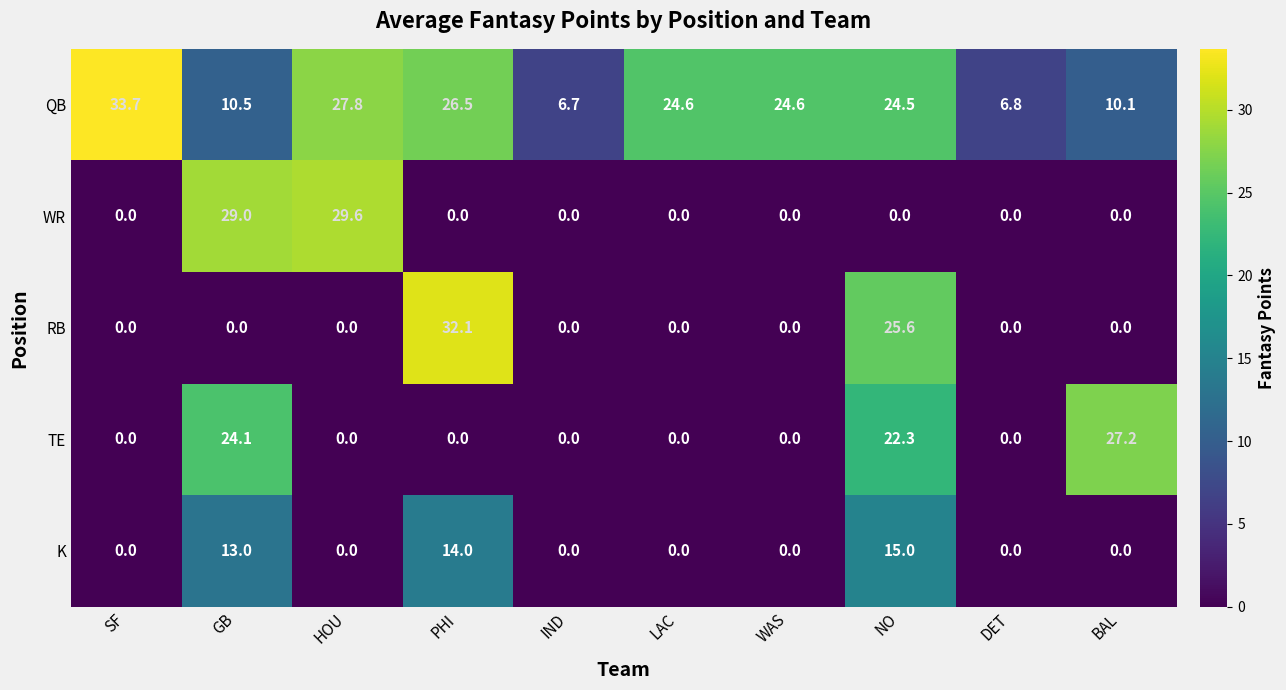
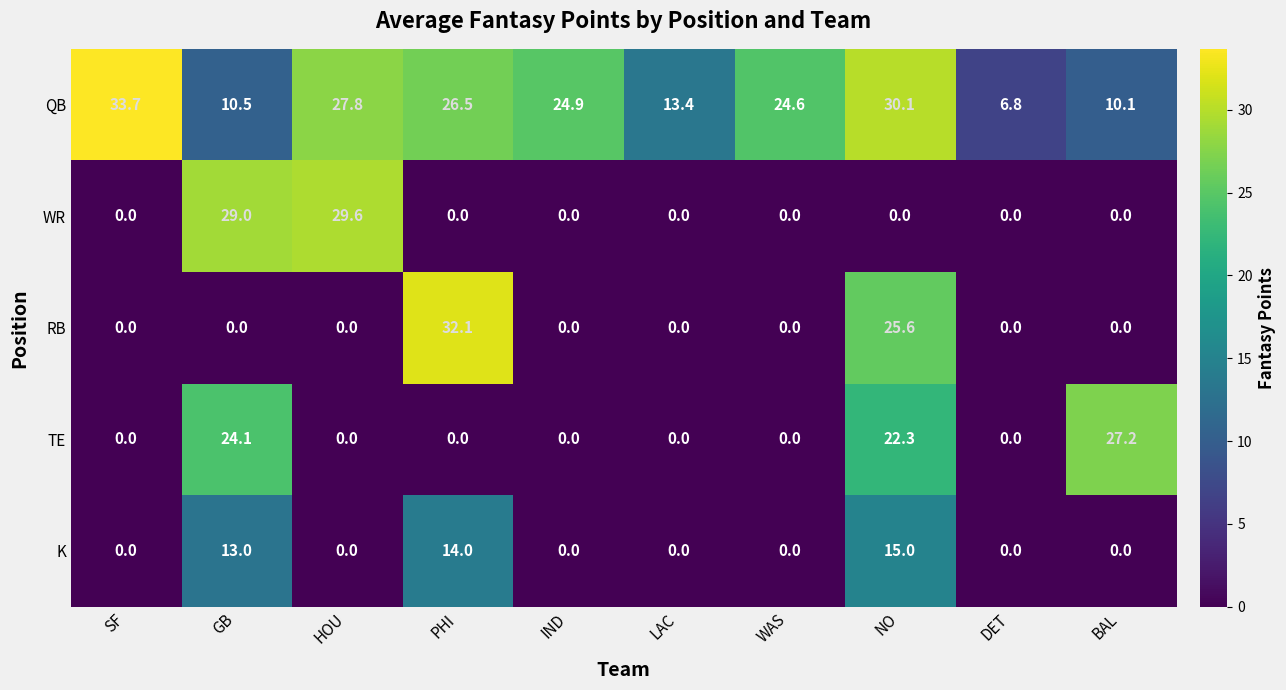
  {
    "QB": {
      "SF": 33.7,
      "GB": 10.5,
      "HOU": 27.8,
      "PHI": 26.5,
-     "IND": 6.7,
-     "LAC": 24.6,
+     "IND": 24.9,
+     "LAC": 13.4,
      "WAS": 24.6,
-     "NO": 24.5,
+     "NO": 30.1,
      "DET": 6.8,
      "BAL": 10.1
    },
    "WR": {
      "SF": 0.0,
      "GB": 29.0,
      "HOU": 29.6,
      "PHI": 0.0,
      "IND": 0.0,
      "LAC": 0.0,
      "WAS": 0.0,
      "NO": 0.0,
      "DET": 0.0,
      "BAL": 0.0
    },
    "RB": {
      "SF": 0.0,
      "GB": 0.0,
      "HOU": 0.0,
      "PHI": 32.1,
      "IND": 0.0,
      "LAC": 0.0,
      "WAS": 0.0,
      "NO": 25.6,
      "DET": 0.0,
      "BAL": 0.0
    },
    "TE": {
      "SF": 0.0,
      "GB": 24.1,
      "HOU": 0.0,
      "PHI": 0.0,
      "IND": 0.0,
      "LAC": 0.0,
      "WAS": 0.0,
      "NO": 22.3,
      "DET": 0.0,
      "BAL": 27.2
    },
    "K": {
      "SF": 0.0,
      "GB": 13.0,
      "HOU": 0.0,
      "PHI": 14.0,
      "IND": 0.0,
      "LAC": 0.0,
      "WAS": 0.0,
      "NO": 15.0,
      "DET": 0.0,
      "BAL": 0.0
    }
  }
